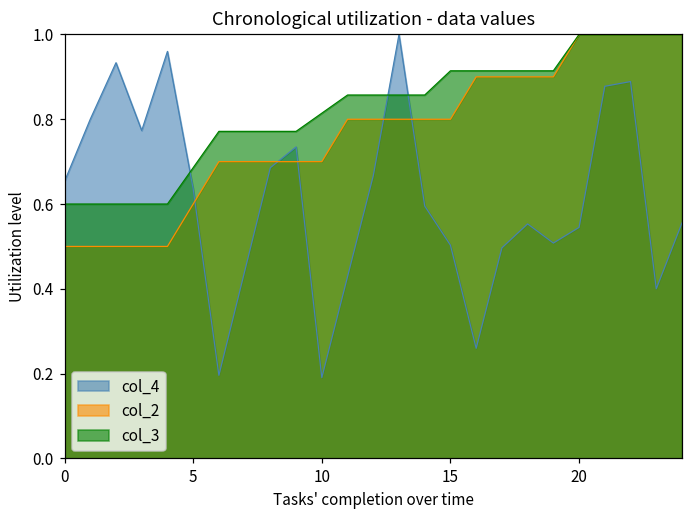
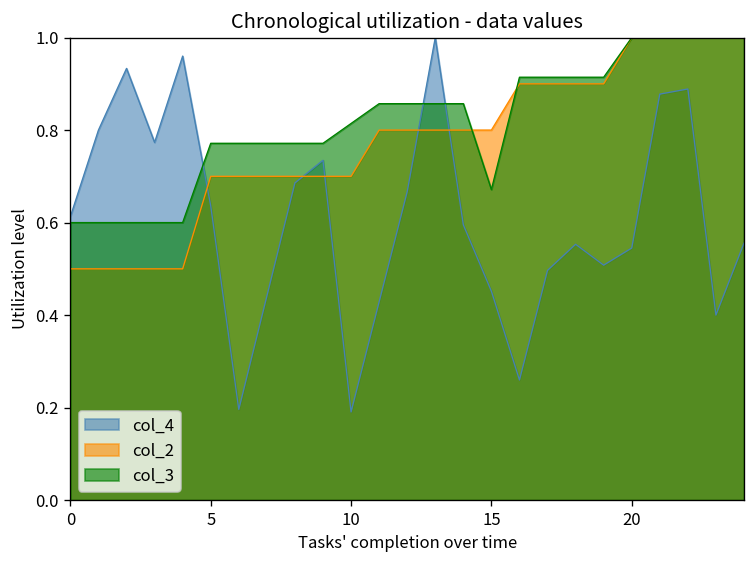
  {
    "col_4": {
-     "0": 0.65,
+     "0": 0.61,
      "5": 0.64,
      "10": 0.19,
-     "15": 0.50,
+     "15": 0.45,
      "20": 0.54
    },
    "col_2": {
      "0": 0.50,
-     "5": 0.60,
+     "5": 0.70,
      "10": 0.70,
      "15": 0.80
    },
    "col_3": {
      "0": 0.60,
-     "5": 0.69,
+     "5": 0.77,
      "10": 0.81,
-     "15": 0.91
+     "15": 0.67
    }
  }
